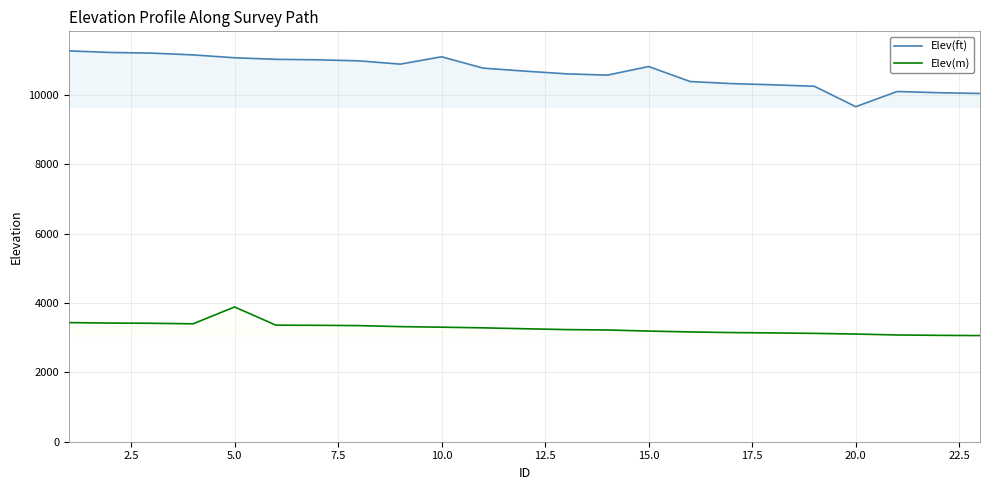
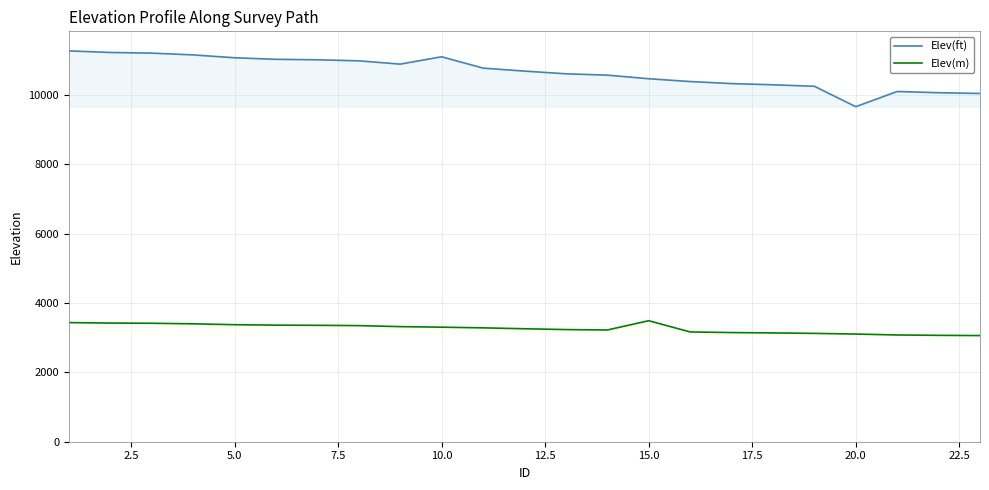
  {
    "Elev(ft)": {
      "5.0": 11100,
      "10.0": 11100,
-     "15.0": 10800,
+     "15.0": 10500,
      "20.0": 9700
    },
    "Elev(m)": {
-     "5.0": 3900,
+     "5.0": 3400,
      "10.0": 3300,
-     "15.0": 3200,
+     "15.0": 3500,
      "20.0": 3100
    }
  }
